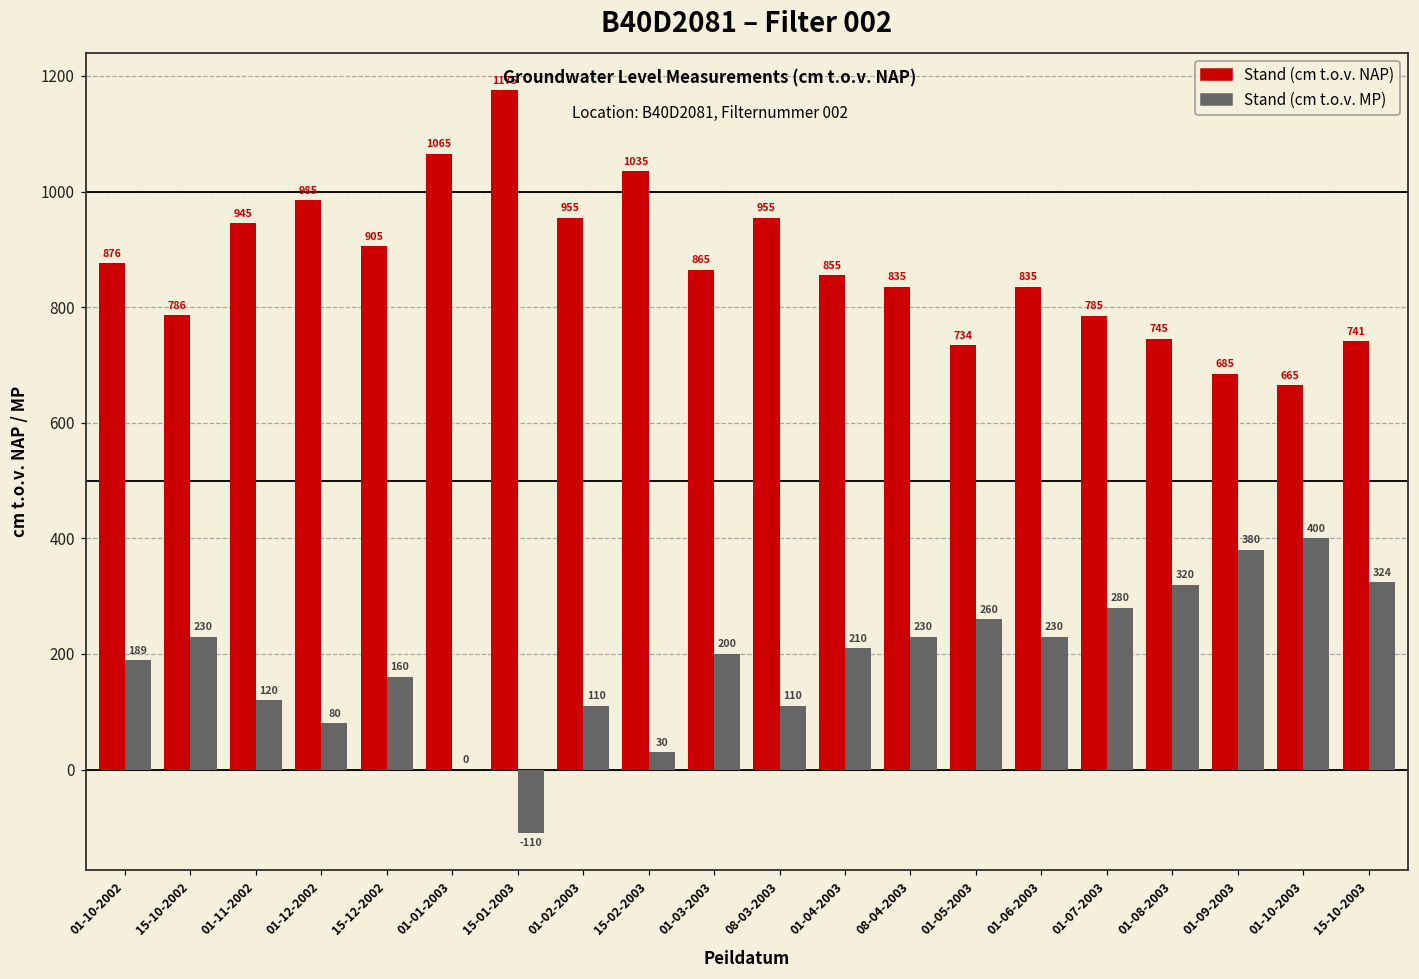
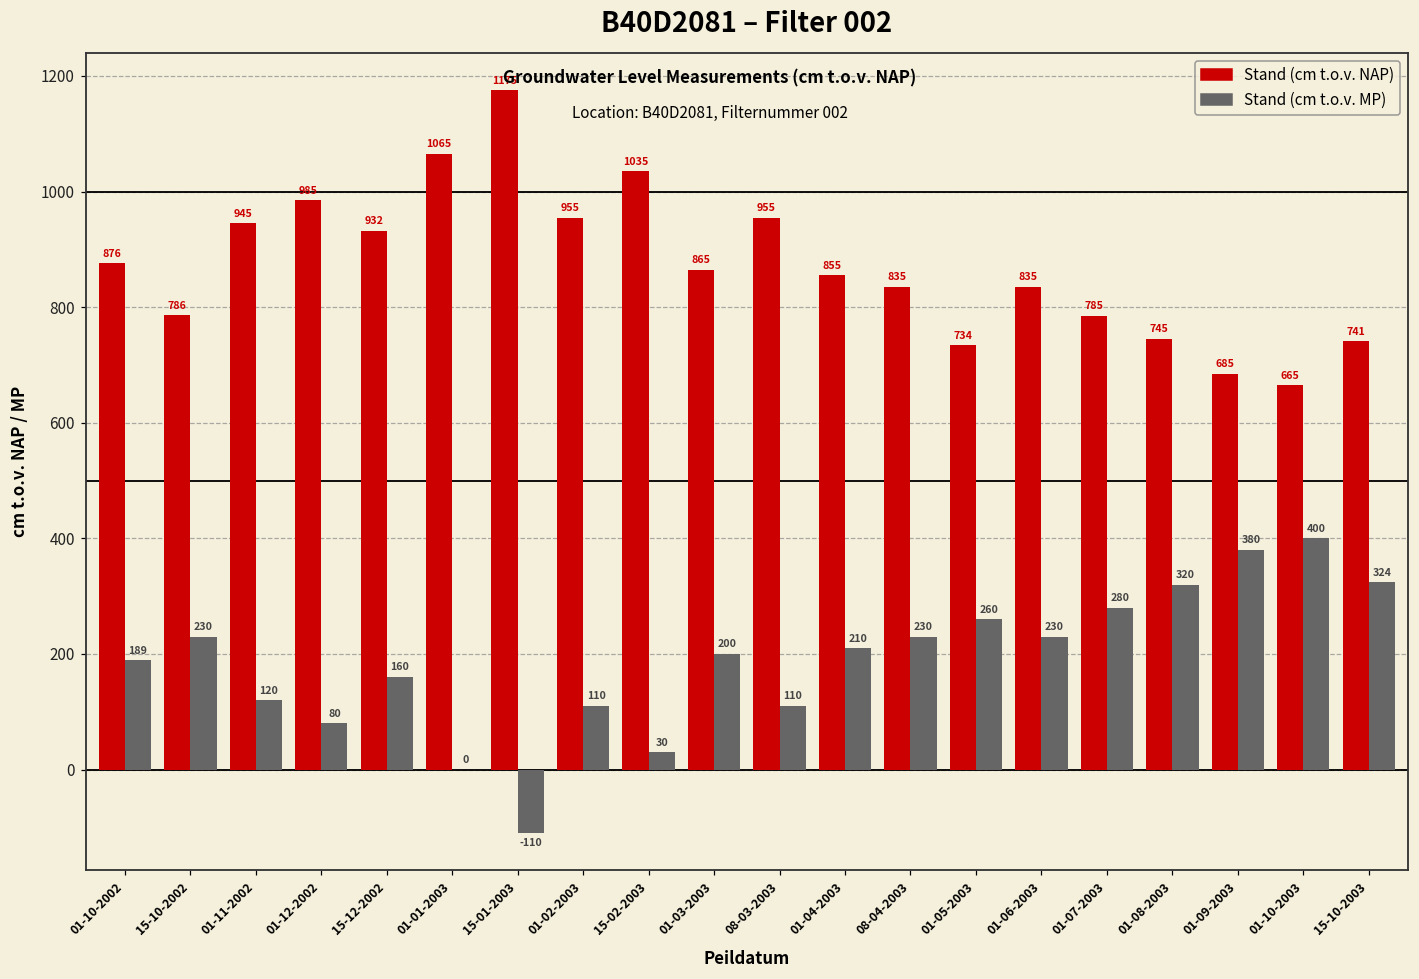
  {
    "Stand (cm t.o.v. NAP)": {
      "01-10-2002": 876,
      "15-10-2002": 786,
      "01-11-2002": 945,
      "01-12-2002": 985,
-     "15-12-2002": 905,
+     "15-12-2002": 932,
      "01-01-2003": 1065,
      "15-01-2003": 1175,
      "01-02-2003": 955,
      "15-02-2003": 1035,
      "01-03-2003": 865,
      "08-03-2003": 955,
      "01-04-2003": 855,
      "08-04-2003": 835,
      "01-05-2003": 734,
      "01-06-2003": 835,
      "01-07-2003": 785,
      "01-08-2003": 745,
      "01-09-2003": 685,
      "01-10-2003": 665,
      "15-10-2003": 741
    },
    "Stand (cm t.o.v. MP)": {
      "01-10-2002": 189,
      "15-10-2002": 230,
      "01-11-2002": 120,
      "01-12-2002": 80,
      "15-12-2002": 160,
      "01-01-2003": 0,
      "15-01-2003": -110,
      "01-02-2003": 110,
      "15-02-2003": 30,
      "01-03-2003": 200,
      "08-03-2003": 110,
      "01-04-2003": 210,
      "08-04-2003": 230,
      "01-05-2003": 260,
      "01-06-2003": 230,
      "01-07-2003": 280,
      "01-08-2003": 320,
      "01-09-2003": 380,
      "01-10-2003": 400,
      "15-10-2003": 324
    }
  }
